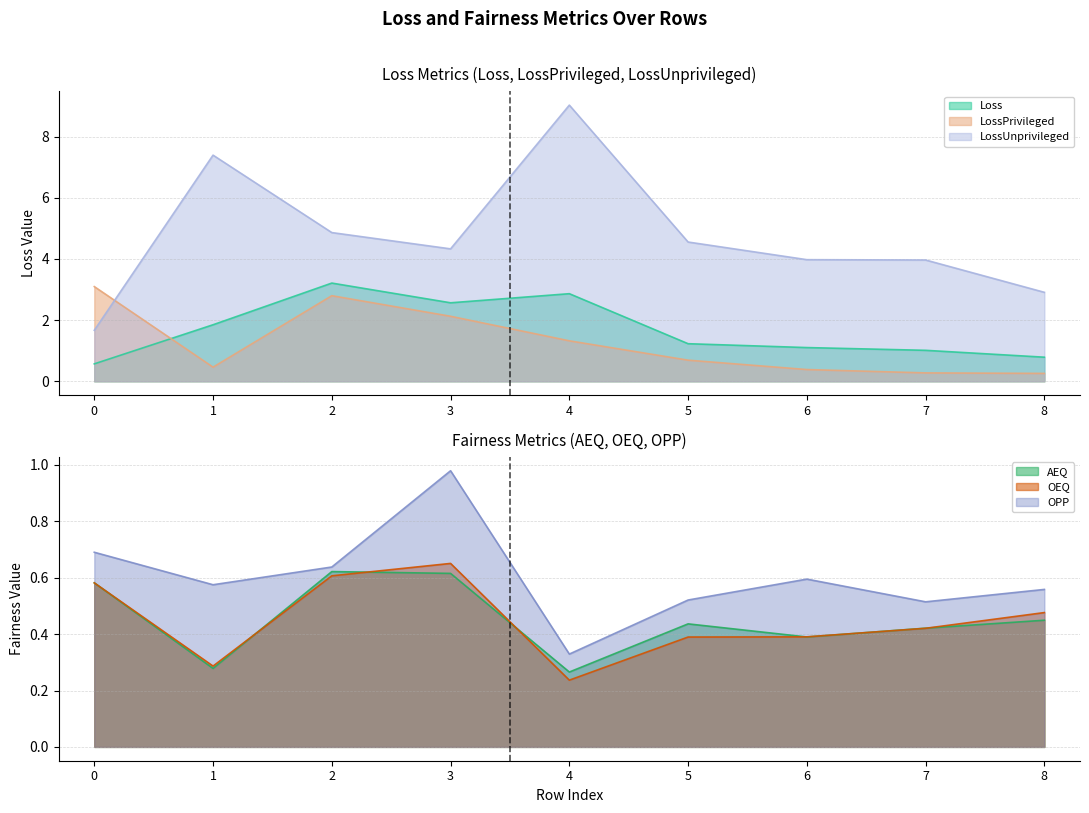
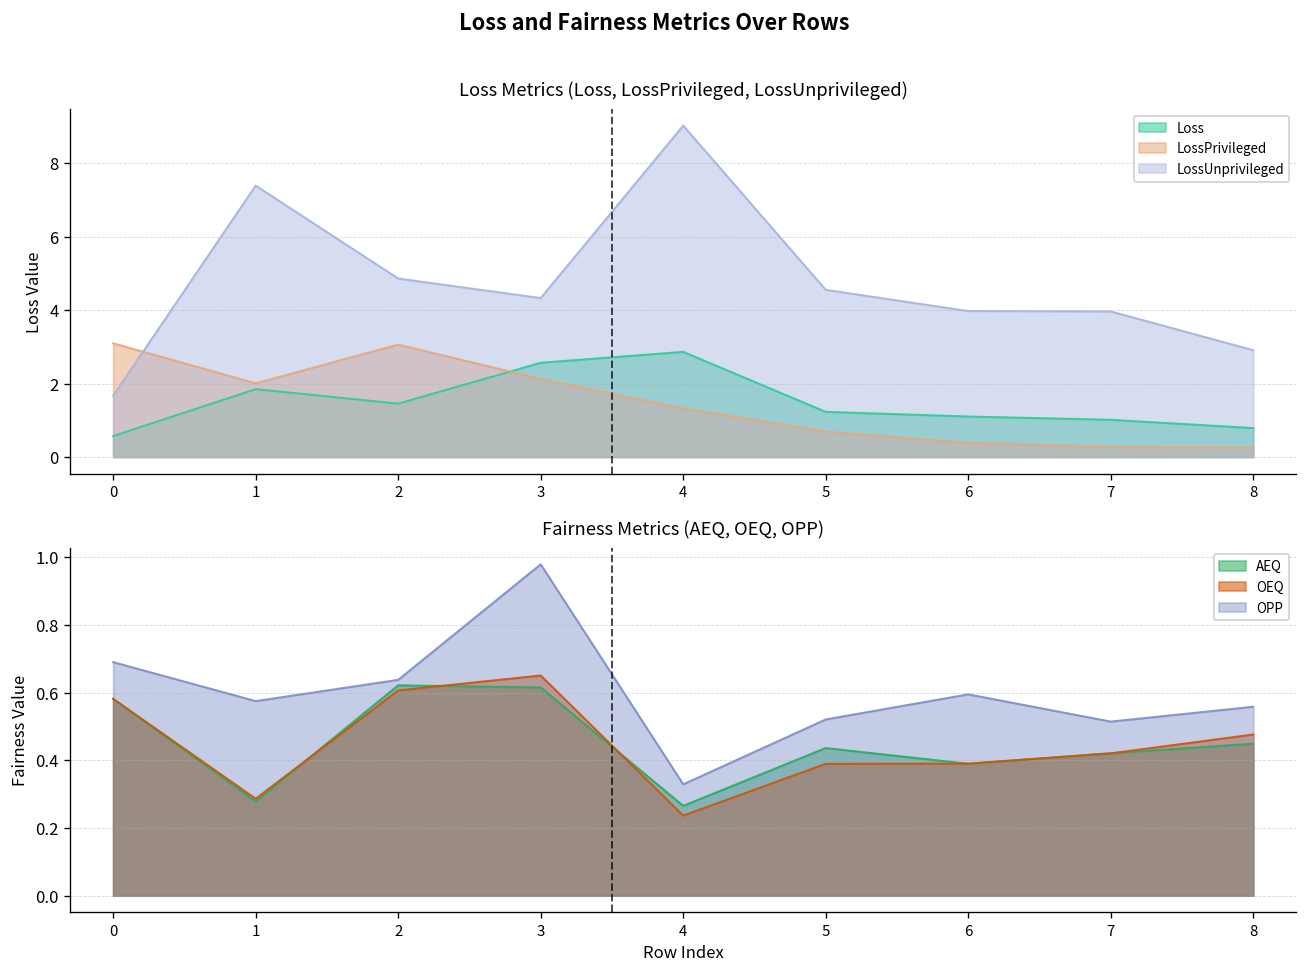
  {
    "Loss Metrics (Loss, LossPrivileged, LossUnprivileged)": {
      "Loss": {
        "0": 0.6,
        "1": 1.8,
-       "2": 3.2,
+       "2": 1.5,
        "3": 2.6,
        "4": 2.9,
        "5": 1.2,
        "6": 1.1,
        "7": 1.0,
        "8": 0.8
      },
      "LossPrivileged": {
        "0": 3.1,
-       "1": 0.5,
-       "2": 2.8,
+       "1": 2.0,
+       "2": 3.1,
        "3": 2.1,
        "4": 1.3,
        "5": 0.7,
        "6": 0.4,
        "7": 0.3,
        "8": 0.3
      },
      "LossUnprivileged": {
        "0": 1.7,
        "1": 7.4,
        "2": 4.9,
        "3": 4.3,
        "4": 9.0,
        "5": 4.6,
        "6": 4.0,
        "7": 4.0,
        "8": 2.9
      }
    },
    "Fairness Metrics (AEQ, OEQ, OPP)": {
      "AEQ": {
        "2": 0.62,
        "3": 0.62,
        "4": 0.27,
        "5": 0.44,
        "8": 0.45
      },
      "OEQ": {
        "2": 0.61,
        "3": 0.65,
        "4": 0.24,
        "5": 0.39,
        "8": 0.48
      },
      "OPP": {
        "0": 0.69,
        "1": 0.58,
        "2": 0.64,
        "3": 0.98,
        "4": 0.33,
        "5": 0.52,
        "6": 0.60,
        "7": 0.51,
        "8": 0.56
      }
    }
  }
